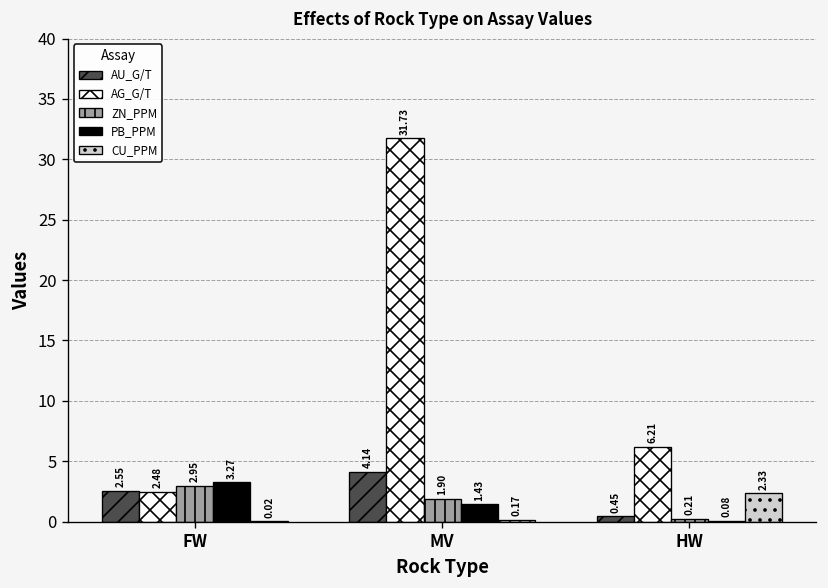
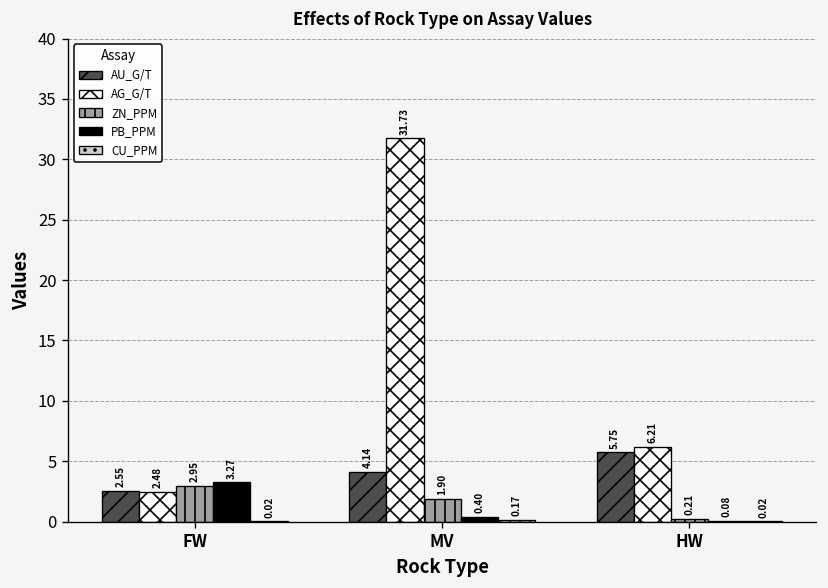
  {
    "AU_G/T": {
      "FW": 2.55,
      "MV": 4.14,
-     "HW": 0.45
+     "HW": 5.75
    },
    "AG_G/T": {
      "FW": 2.48,
      "MV": 31.73,
      "HW": 6.21
    },
    "ZN_PPM": {
      "FW": 2.95,
      "MV": 1.90,
      "HW": 0.21
    },
    "PB_PPM": {
      "FW": 3.27,
-     "MV": 1.43,
+     "MV": 0.40,
      "HW": 0.08
    },
    "CU_PPM": {
      "FW": 0.02,
      "MV": 0.17,
-     "HW": 2.33
+     "HW": 0.02
    }
  }
